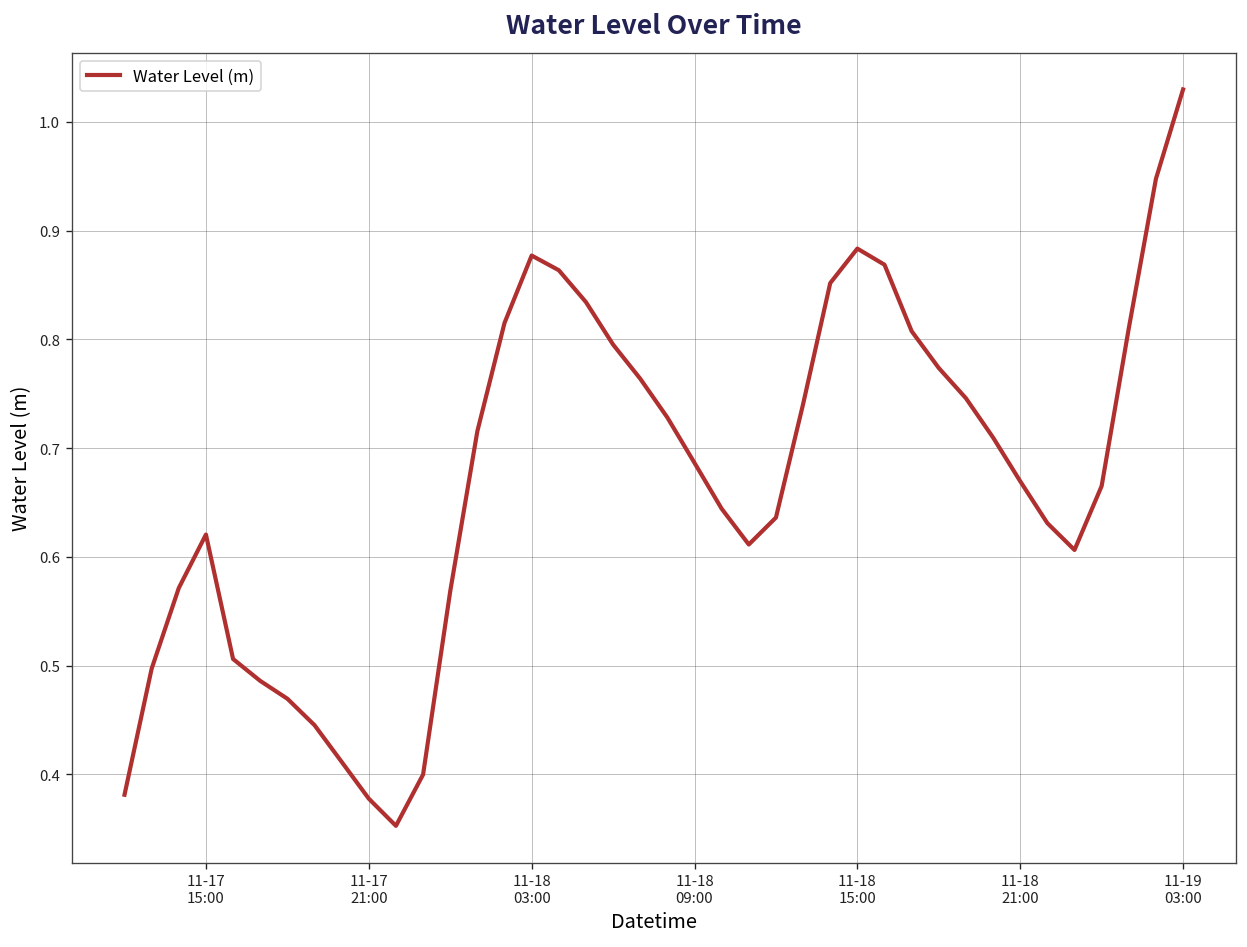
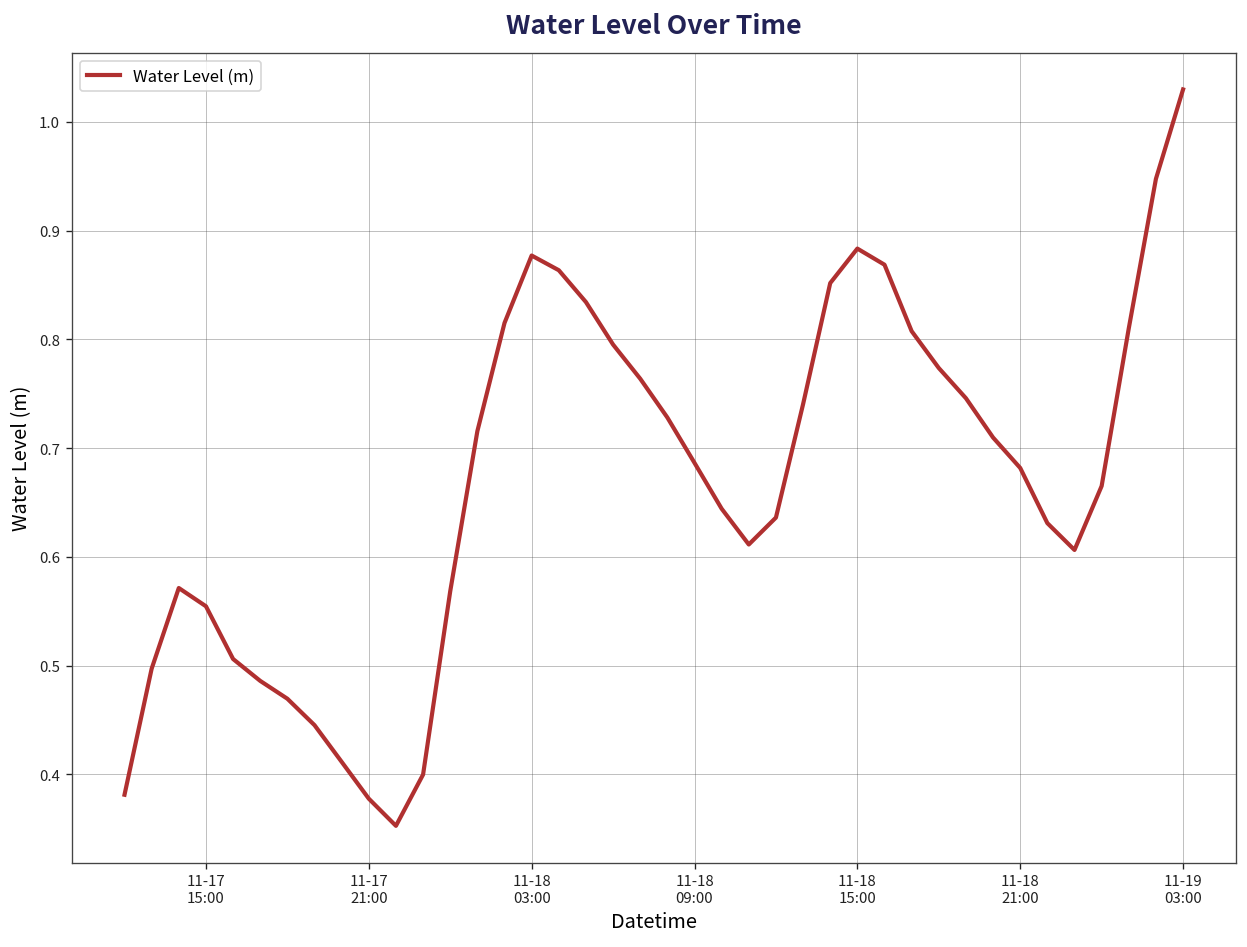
  {
-   "11-17 15:00": 0.62,
+   "11-17 15:00": 0.55,
    "11-17 21:00": 0.38,
    "11-18 03:00": 0.88,
    "11-18 09:00": 0.69,
    "11-18 15:00": 0.88,
-   "11-18 21:00": 0.67,
+   "11-18 21:00": 0.68,
    "11-19 03:00": 1.03
  }
